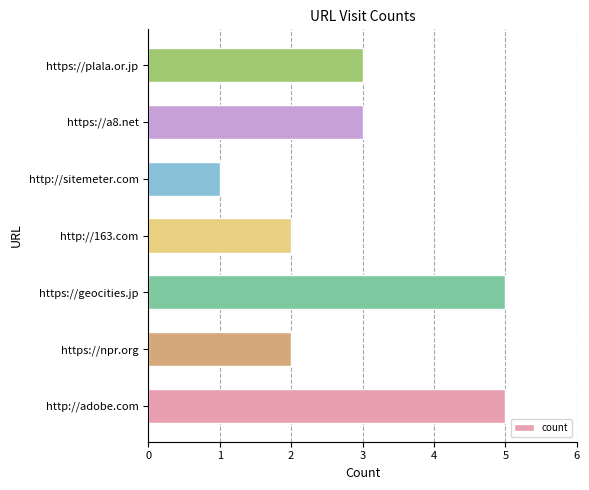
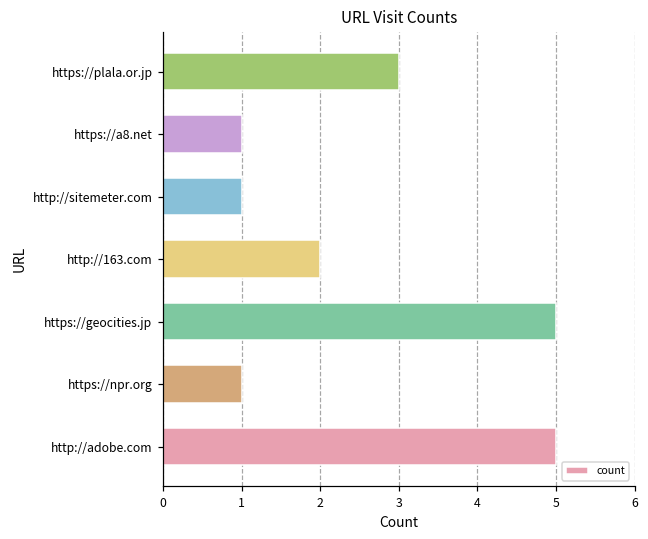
  {
    "https://plala.or.jp": 3,
-   "https://a8.net": 3,
+   "https://a8.net": 1,
    "http://sitemeter.com": 1,
    "http://163.com": 2,
    "https://geocities.jp": 5,
-   "https://npr.org": 2,
+   "https://npr.org": 1,
    "http://adobe.com": 5
  }
